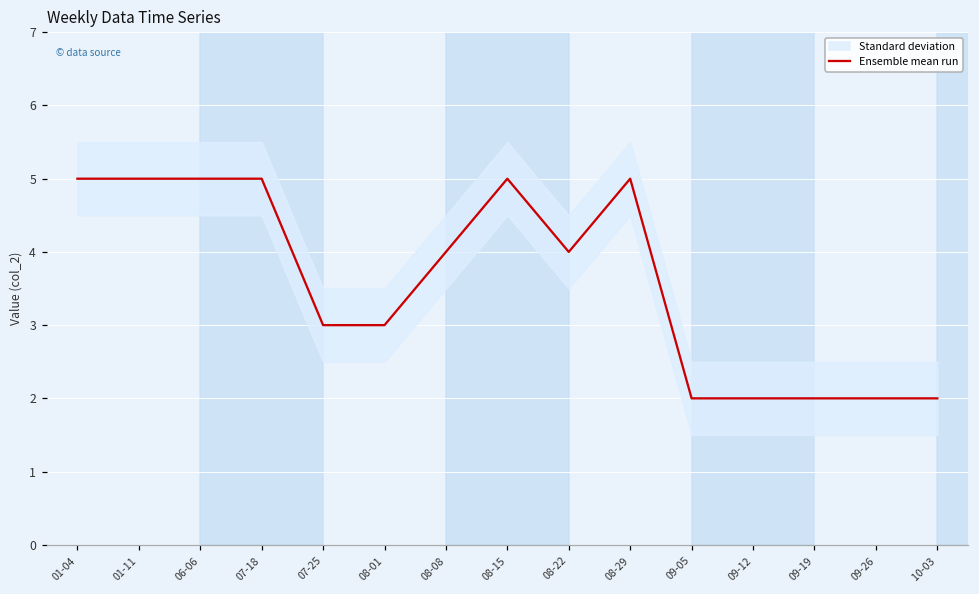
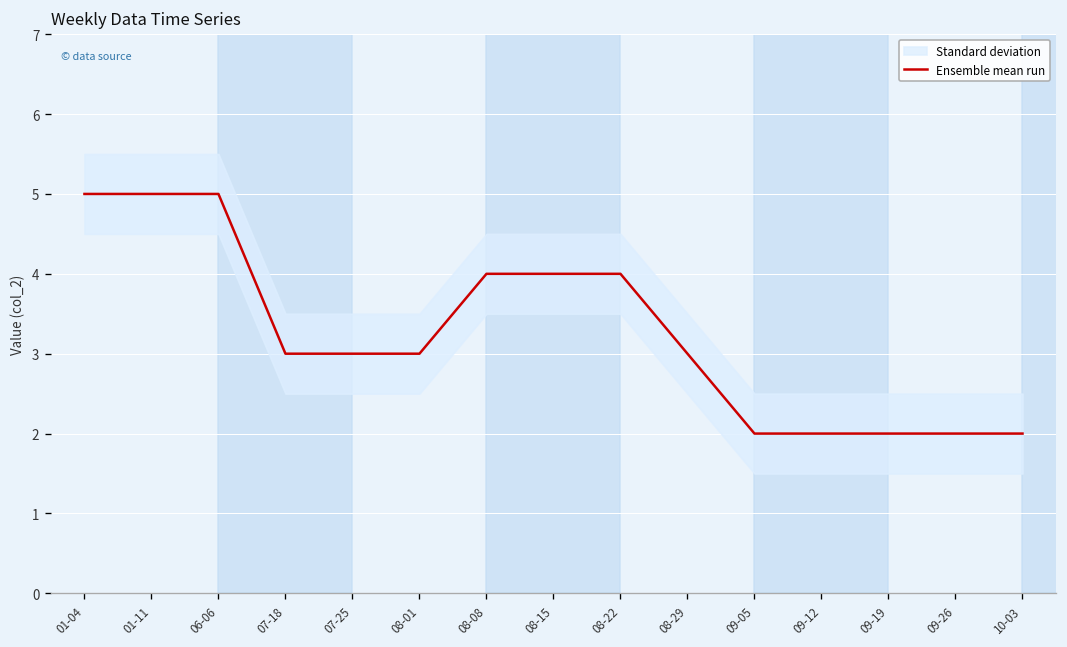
  {
    "Ensemble mean run": {
      "01-04": 5,
      "01-11": 5,
      "06-06": 5,
-     "07-18": 5,
+     "07-18": 3,
      "07-25": 3,
      "08-01": 3,
      "08-08": 4,
-     "08-15": 5,
+     "08-15": 4,
      "08-22": 4,
-     "08-29": 5,
+     "08-29": 3,
      "09-05": 2,
      "09-12": 2,
      "09-19": 2,
      "09-26": 2,
      "10-03": 2
    }
  }
